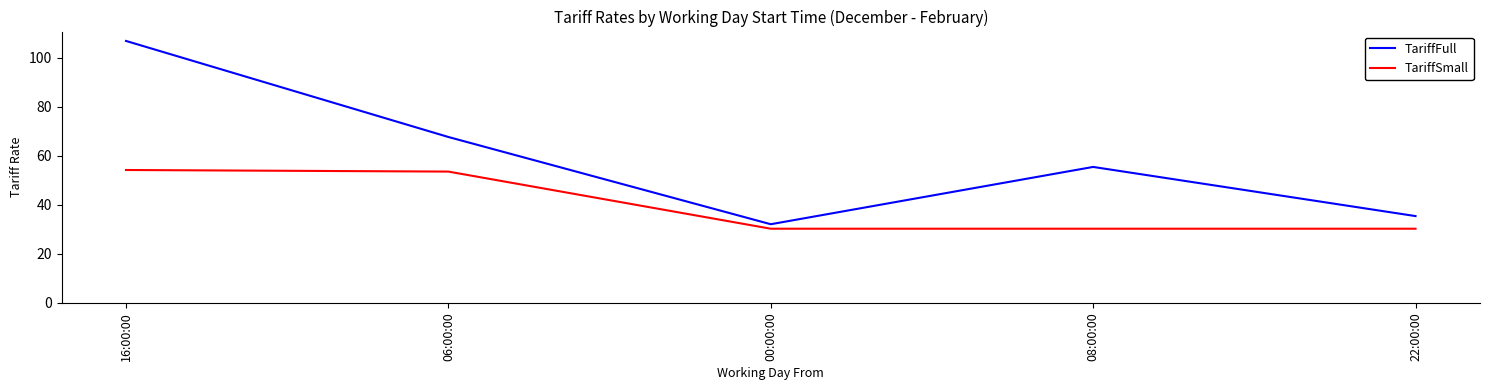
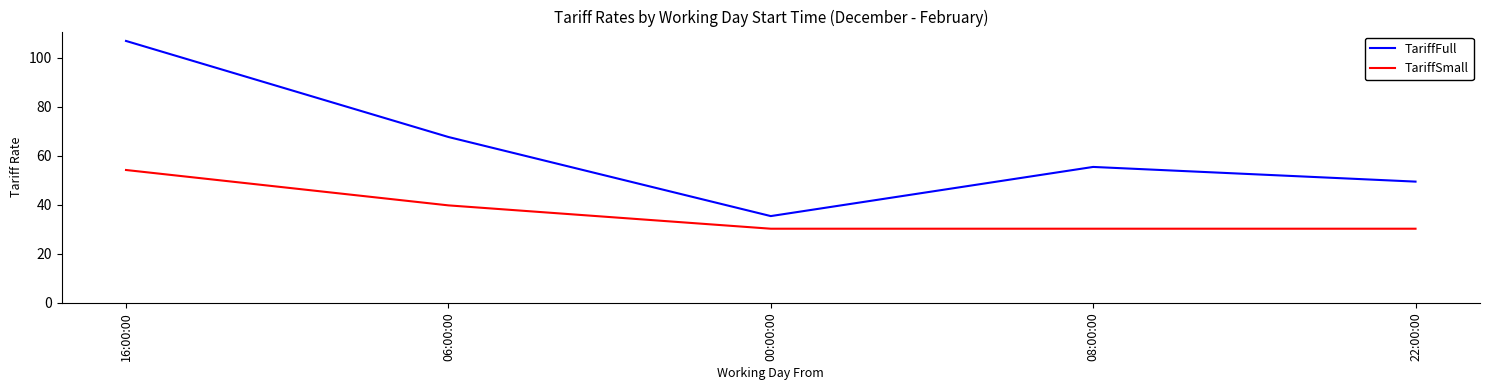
  {
    "TariffFull": {
      "16:00:00": 107,
      "06:00:00": 68,
-     "00:00:00": 32,
+     "00:00:00": 35,
      "08:00:00": 55,
-     "22:00:00": 35
+     "22:00:00": 50
    },
    "TariffSmall": {
      "16:00:00": 54,
-     "06:00:00": 54,
+     "06:00:00": 40,
      "00:00:00": 30,
      "08:00:00": 30,
      "22:00:00": 30
    }
  }
